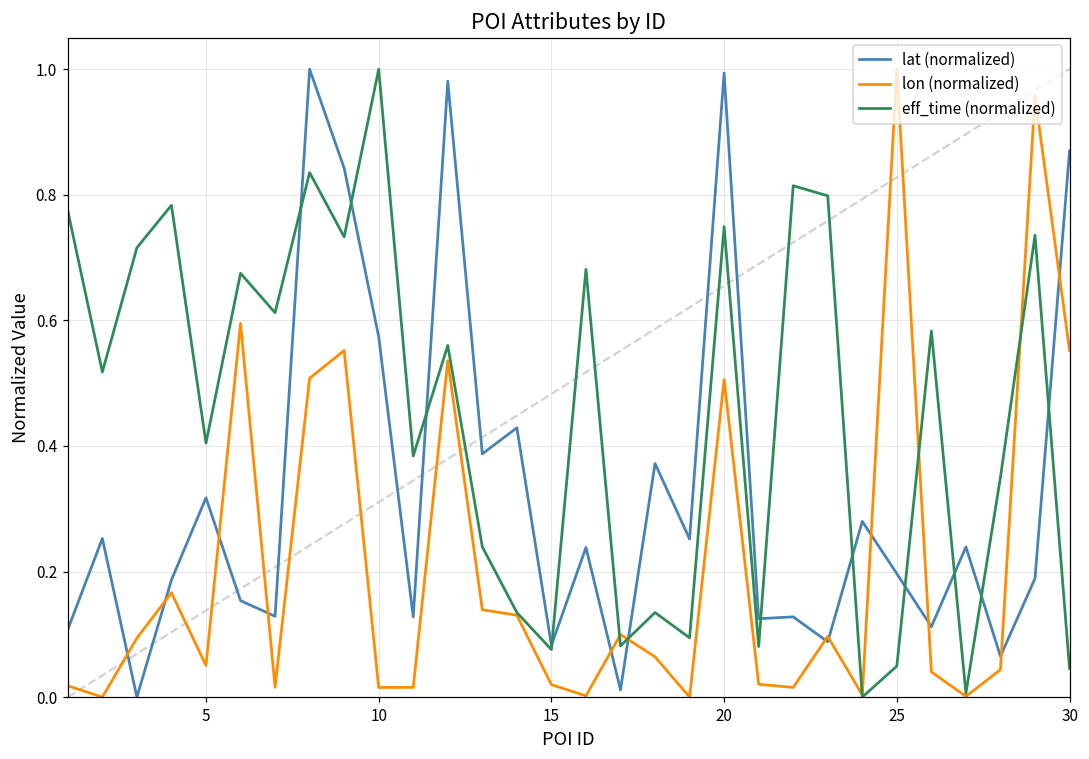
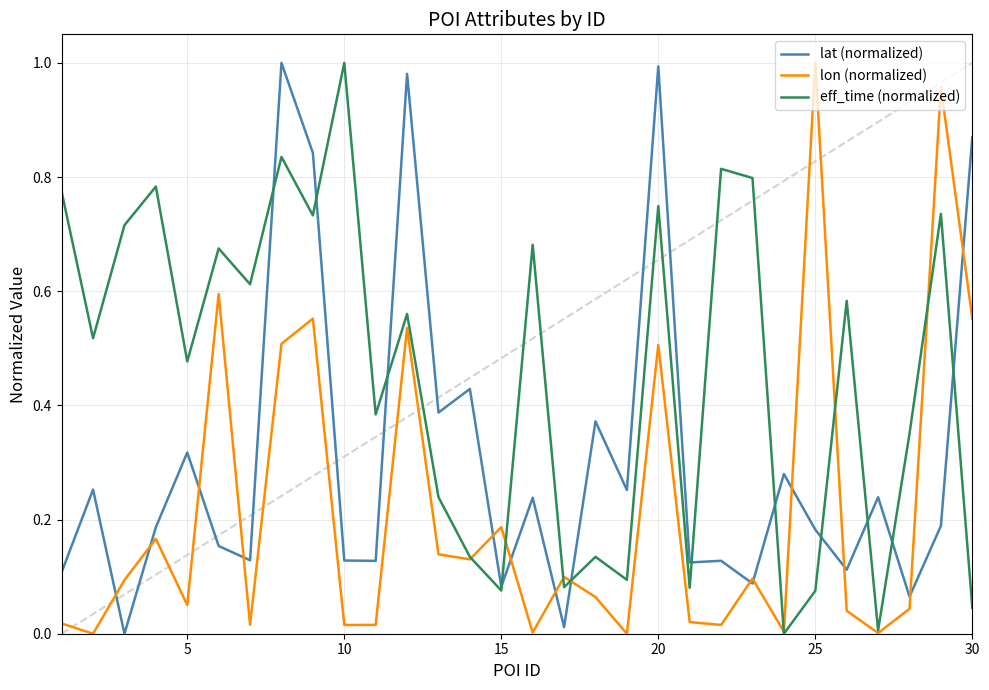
  {
    "lat (normalized)": {
      "5": 0.32,
-     "10": 0.57,
+     "10": 0.13,
      "15": 0.08,
      "20": 0.99,
-     "25": 0.20,
+     "25": 0.18,
      "30": 0.87
    },
    "lon (normalized)": {
      "5": 0.05,
      "10": 0.02,
-     "15": 0.02,
+     "15": 0.19,
      "20": 0.51,
      "30": 0.55
    },
    "eff_time (normalized)": {
-     "5": 0.40,
+     "5": 0.48,
      "10": 1.00,
      "15": 0.08,
      "20": 0.75,
-     "25": 0.05,
+     "25": 0.08,
      "30": 0.05
    }
  }
